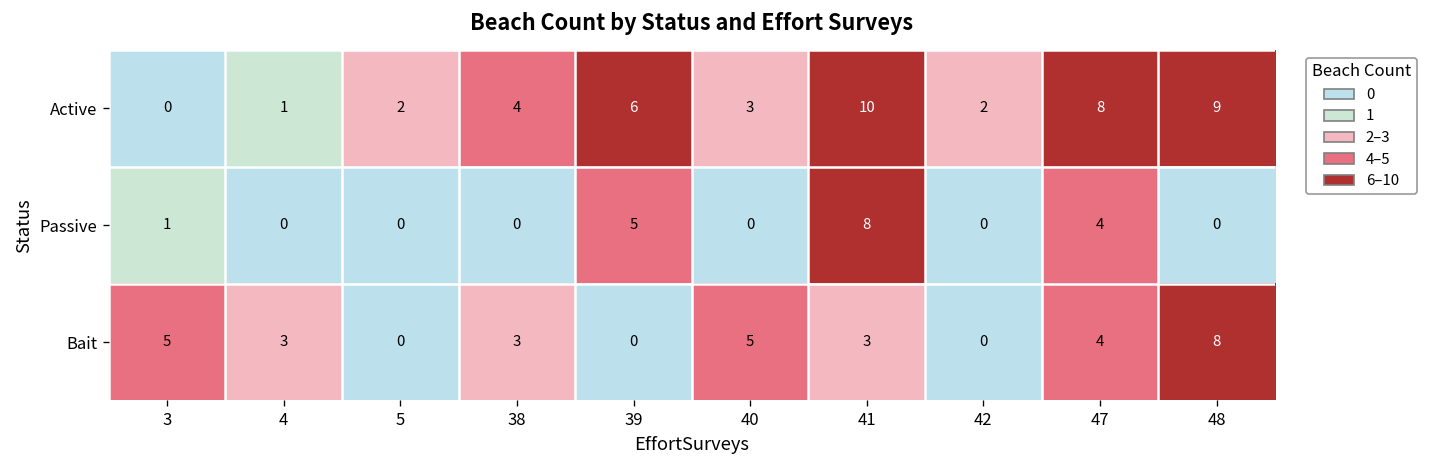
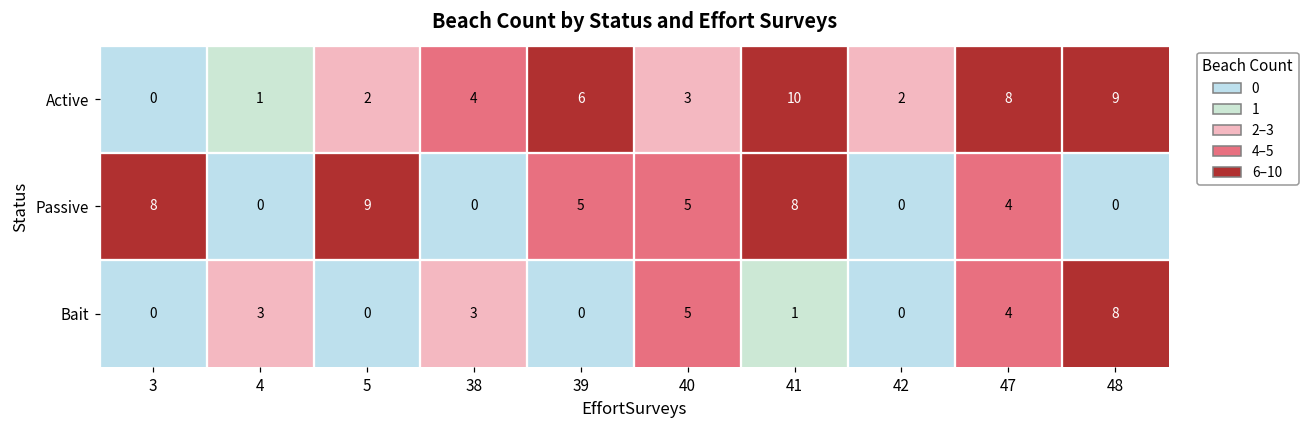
  {
    "Active": {
      "3": 0,
      "4": 1,
      "5": 2,
      "38": 4,
      "39": 6,
      "40": 3,
      "41": 10,
      "42": 2,
      "47": 8,
      "48": 9
    },
    "Passive": {
-     "3": 1,
+     "3": 8,
      "4": 0,
-     "5": 0,
+     "5": 9,
      "38": 0,
      "39": 5,
-     "40": 0,
+     "40": 5,
      "41": 8,
      "42": 0,
      "47": 4,
      "48": 0
    },
    "Bait": {
-     "3": 5,
+     "3": 0,
      "4": 3,
      "5": 0,
      "38": 3,
      "39": 0,
      "40": 5,
-     "41": 3,
+     "41": 1,
      "42": 0,
      "47": 4,
      "48": 8
    }
  }
